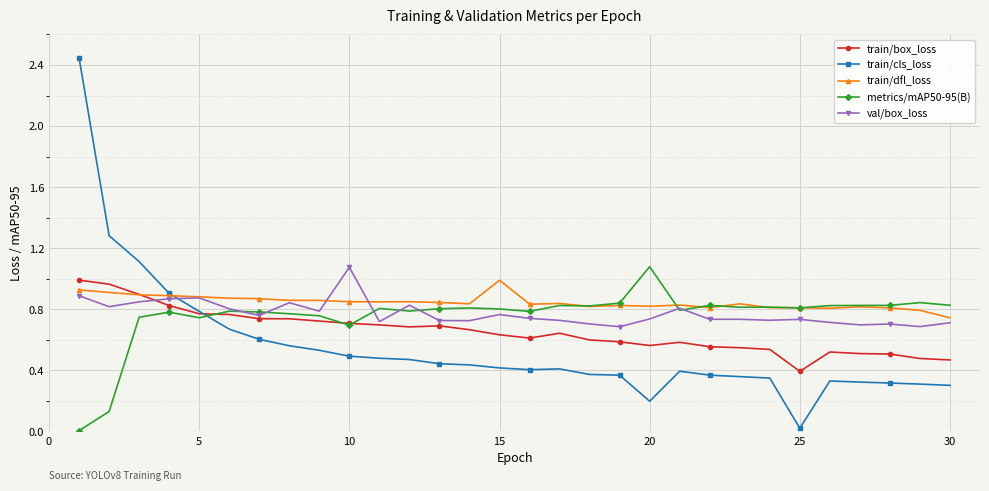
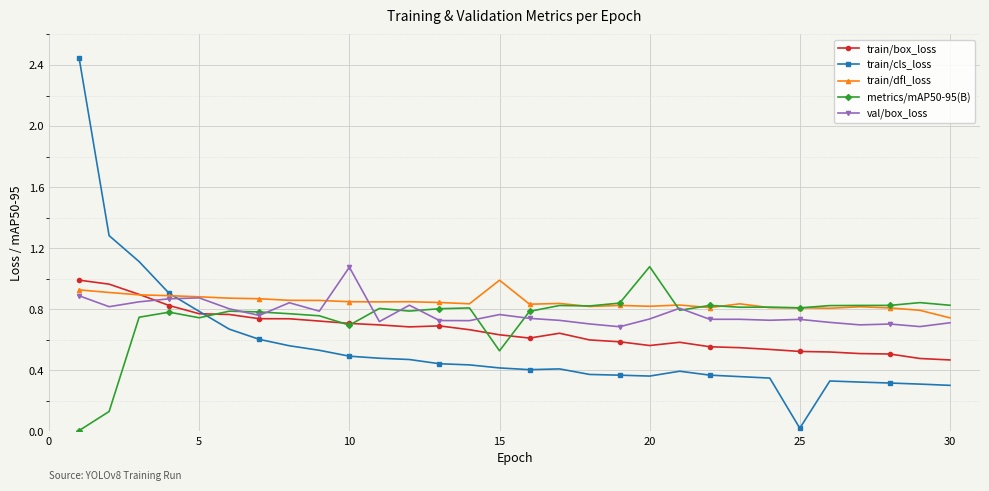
  {
    "train/box_loss": {
      "15": 0.63,
      "20": 0.56,
-     "25": 0.39,
+     "25": 0.52,
      "30": 0.47
    },
    "train/cls_loss": {
      "10": 0.49,
      "15": 0.42,
-     "20": 0.20,
+     "20": 0.36,
      "25": 0.02,
      "30": 0.30
    },
    "train/dfl_loss": {
      "10": 0.85,
      "15": 0.99,
      "20": 0.82,
      "30": 0.74
    },
    "metrics/mAP50-95(B)": {
      "5": 0.74,
-     "15": 0.80,
+     "15": 0.53,
      "20": 1.08,
      "30": 0.83
    },
    "val/box_loss": {
      "10": 1.08,
      "15": 0.77,
      "20": 0.74,
      "25": 0.73,
      "30": 0.71
    }
  }
